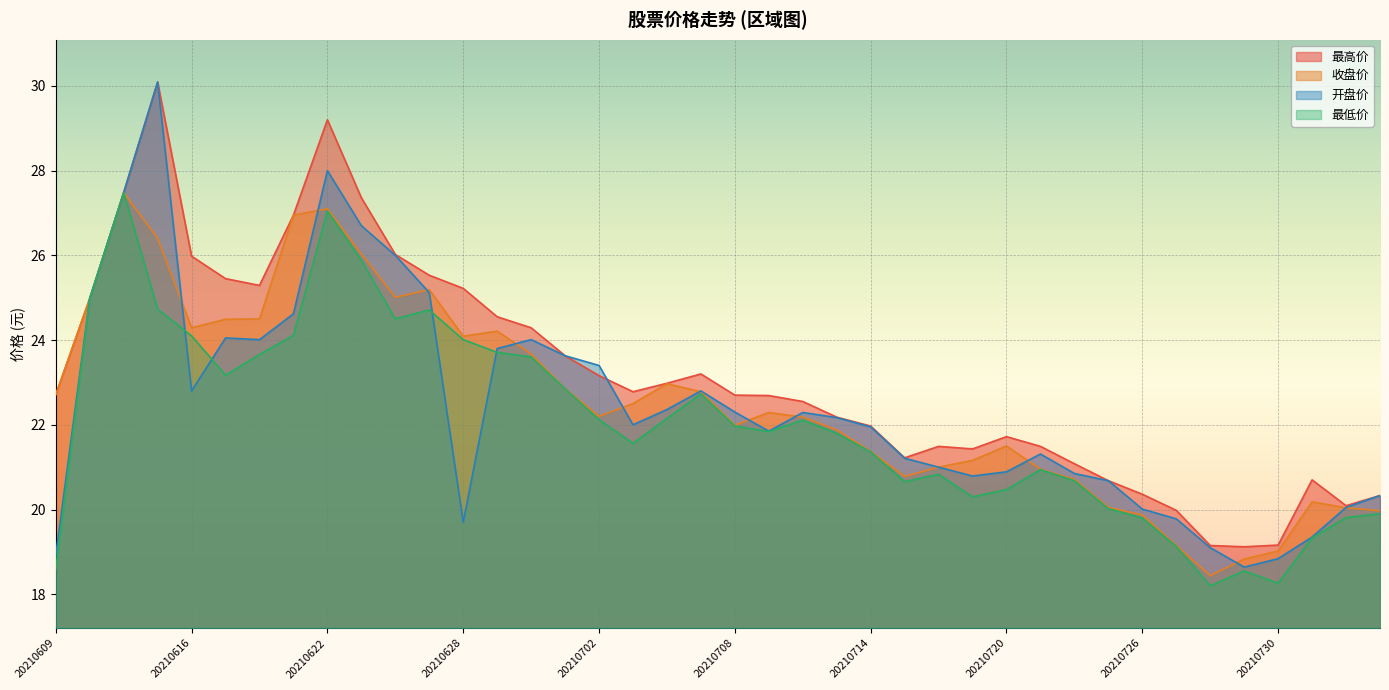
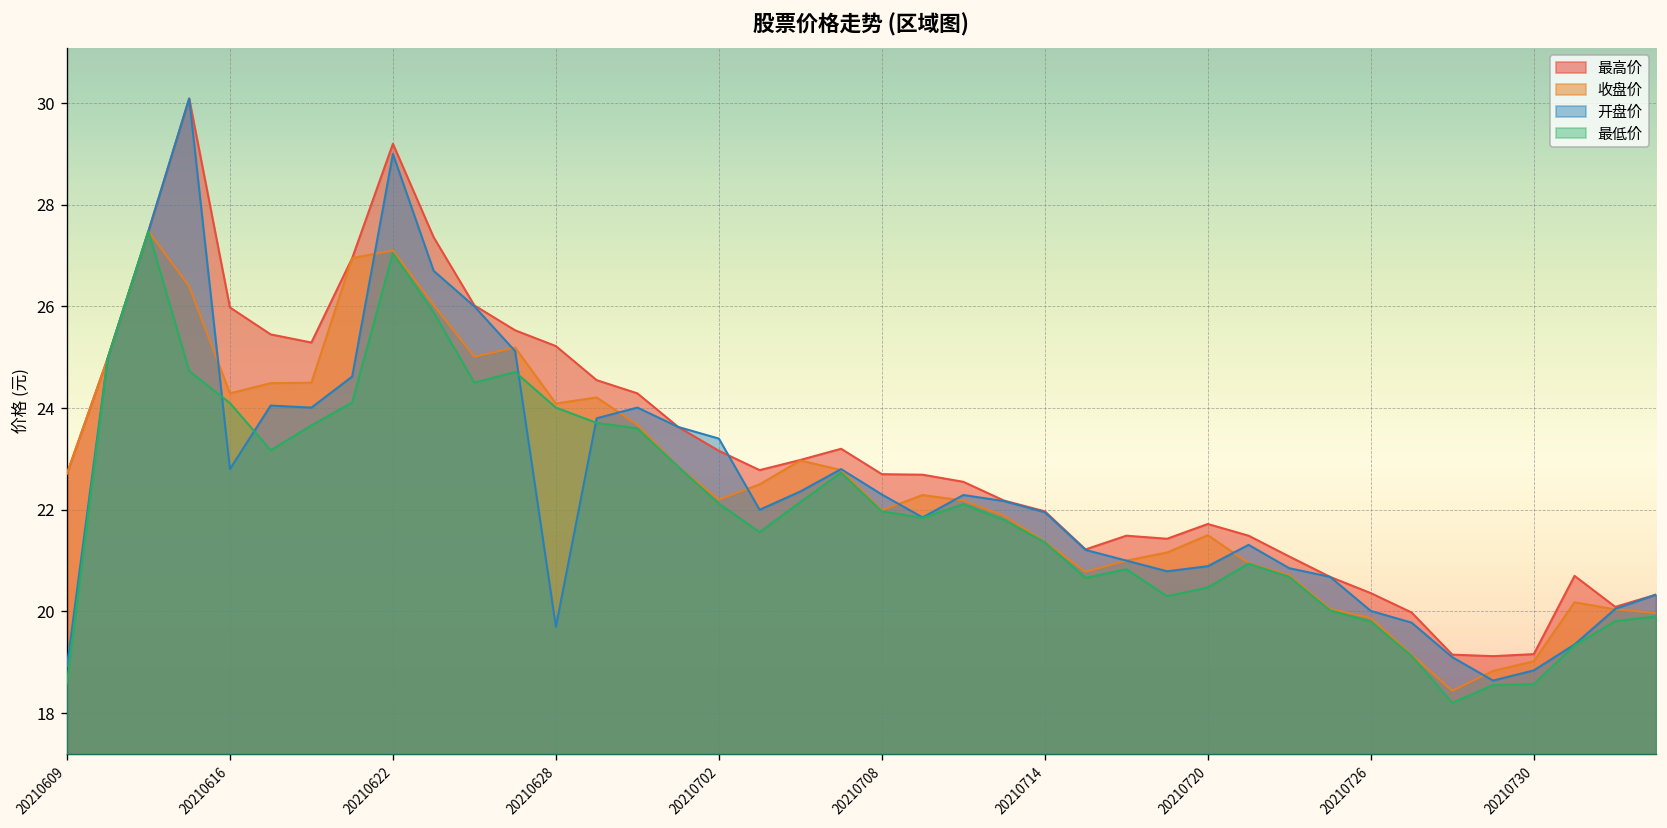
  {
    "开盘价": {
      "20210609": 18.9,
      "20210616": 22.8,
-     "20210622": 28,
+     "20210622": 29,
      "20210628": 19.7,
      "20210702": 23.4,
      "20210708": 22.3,
      "20210720": 20.9,
      "20210726": 20,
      "20210730": 18.8
    },
    "最低价": {
      "20210609": 18.6,
      "20210616": 24.1,
      "20210628": 24.0,
      "20210702": 22.1,
      "20210720": 20.5,
      "20210726": 19.8,
-     "20210730": 18.3
+     "20210730": 18.6
    }
  }
